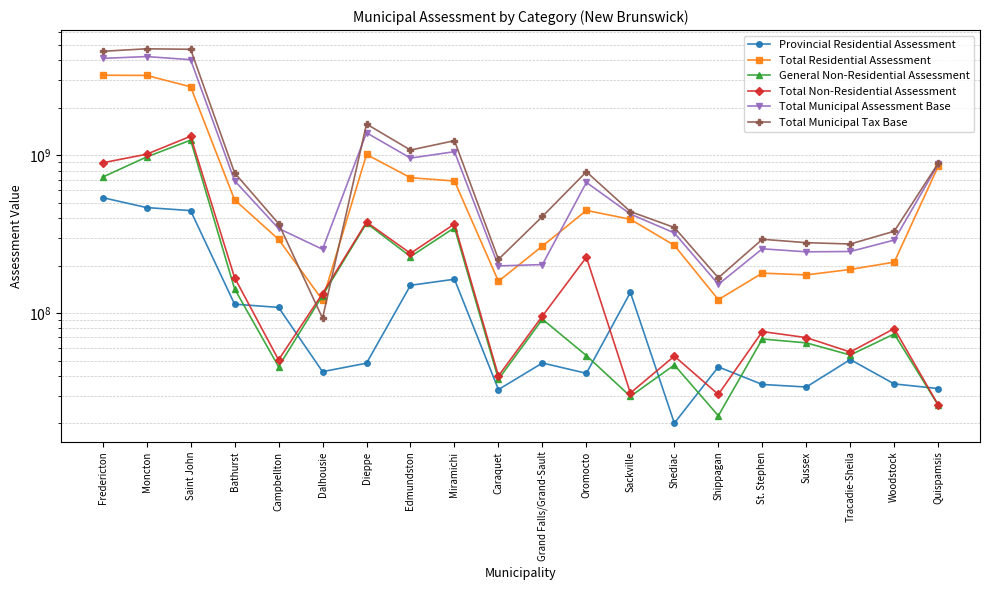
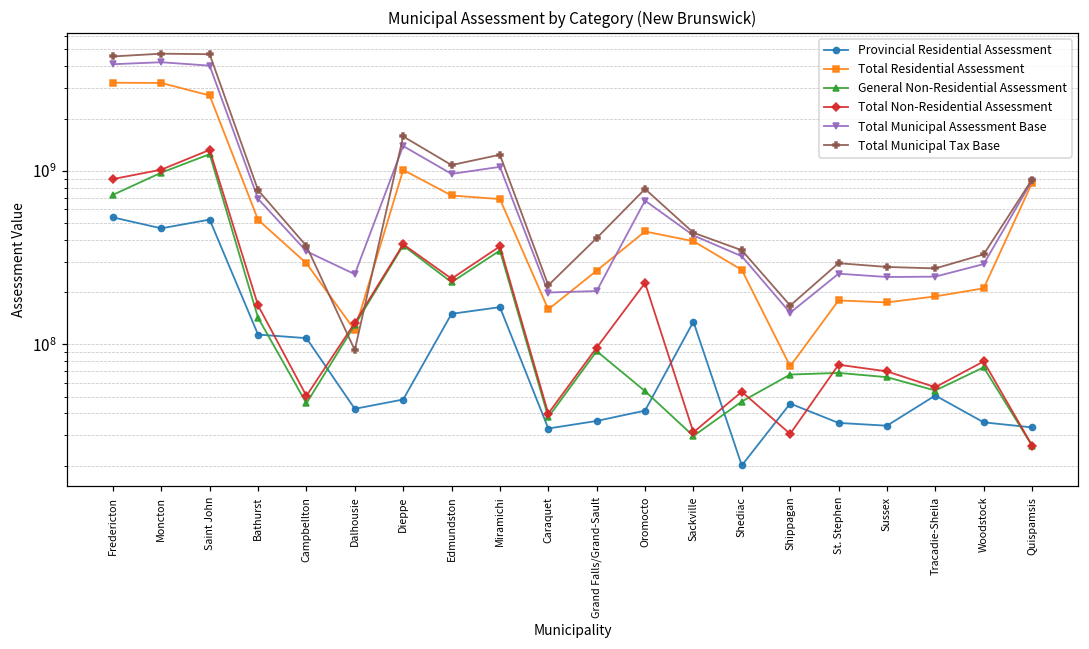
  {
    "Provincial Residential Assessment": {
      "Fredericton": 540000000,
      "Moncton": 470000000,
-     "Saint John": 450000000,
+     "Saint John": 520000000,
      "Bathurst": 110000000,
      "Campbellton": 110000000,
      "Dalhousie": 43000000,
      "Dieppe": 48000000,
      "Edmundston": 150000000,
      "Miramichi": 160000000,
      "Caraquet": 33000000,
-     "Grand Falls/Grand-Sault": 48000000,
+     "Grand Falls/Grand-Sault": 36000000,
      "Oromocto": 42000000,
      "Sackville": 140000000,
      "Shediac": 20000000,
      "Shippagan": 46000000,
      "St. Stephen": 35000000,
      "Sussex": 34000000,
      "Tracadie-Sheila": 51000000,
      "Woodstock": 36000000,
      "Quispamsis": 33000000
    },
    "Total Residential Assessment": {
      "Fredericton": 3200000000,
      "Moncton": 3200000000,
      "Saint John": 2700000000,
      "Bathurst": 520000000,
      "Campbellton": 290000000,
      "Dalhousie": 120000000,
      "Dieppe": 1000000000,
      "Edmundston": 700000000,
      "Miramichi": 700000000,
      "Caraquet": 160000000,
      "Grand Falls/Grand-Sault": 270000000,
      "Oromocto": 450000000,
      "Sackville": 390000000,
      "Shediac": 270000000,
-     "Shippagan": 120000000,
+     "Shippagan": 70000000,
      "St. Stephen": 180000000,
      "Sussex": 170000000,
      "Tracadie-Sheila": 190000000,
      "Woodstock": 210000000
    },
    "General Non-Residential Assessment": {
      "Fredericton": 700000000,
      "Moncton": 1000000000,
      "Saint John": 1200000000,
      "Bathurst": 140000000,
      "Campbellton": 46000000,
      "Edmundston": 230000000,
      "Miramichi": 350000000,
      "Caraquet": 38000000,
      "Grand Falls/Grand-Sault": 90000000,
      "Oromocto": 54000000,
      "Sackville": 30000000,
      "Shediac": 47000000,
-     "Shippagan": 22000000,
+     "Shippagan": 67000000,
      "St. Stephen": 68000000,
      "Sussex": 65000000,
      "Tracadie-Sheila": 54000000,
      "Woodstock": 70000000
    },
    "Total Non-Residential Assessment": {
      "Fredericton": 900000000,
      "Moncton": 1000000000,
      "Saint John": 1300000000,
      "Bathurst": 170000000,
      "Campbellton": 50000000,
      "Edmundston": 240000000,
      "Miramichi": 370000000,
      "Caraquet": 40000000,
      "Grand Falls/Grand-Sault": 100000000,
      "Oromocto": 230000000,
      "Sackville": 31000000,
      "Shediac": 53000000,
      "Shippagan": 30000000,
      "St. Stephen": 80000000,
      "Sussex": 70000000,
      "Tracadie-Sheila": 57000000,
      "Woodstock": 80000000
    },
    "Total Municipal Assessment Base": {
      "Fredericton": 4100000000,
      "Moncton": 4200000000,
      "Saint John": 4000000000,
      "Bathurst": 700000000,
      "Campbellton": 340000000,
      "Dalhousie": 250000000,
      "Dieppe": 1400000000,
      "Edmundston": 1000000000,
      "Miramichi": 1100000000,
      "Caraquet": 200000000,
      "Grand Falls/Grand-Sault": 200000000,
      "Oromocto": 670000000,
      "Shediac": 320000000,
      "Shippagan": 150000000,
      "St. Stephen": 260000000,
      "Sussex": 240000000,
      "Tracadie-Sheila": 250000000,
      "Woodstock": 290000000
    },
    "Total Municipal Tax Base": {
      "Fredericton": 4600000000,
      "Moncton": 4700000000,
      "Saint John": 4700000000,
      "Bathurst": 800000000,
      "Campbellton": 370000000,
      "Dalhousie": 90000000,
      "Dieppe": 1600000000,
      "Edmundston": 1100000000,
      "Miramichi": 1200000000,
      "Caraquet": 220000000,
      "Grand Falls/Grand-Sault": 410000000,
      "Oromocto": 800000000,
      "Shediac": 350000000,
      "Shippagan": 170000000,
      "St. Stephen": 290000000,
      "Sussex": 280000000,
      "Tracadie-Sheila": 270000000,
      "Woodstock": 330000000
    }
  }
